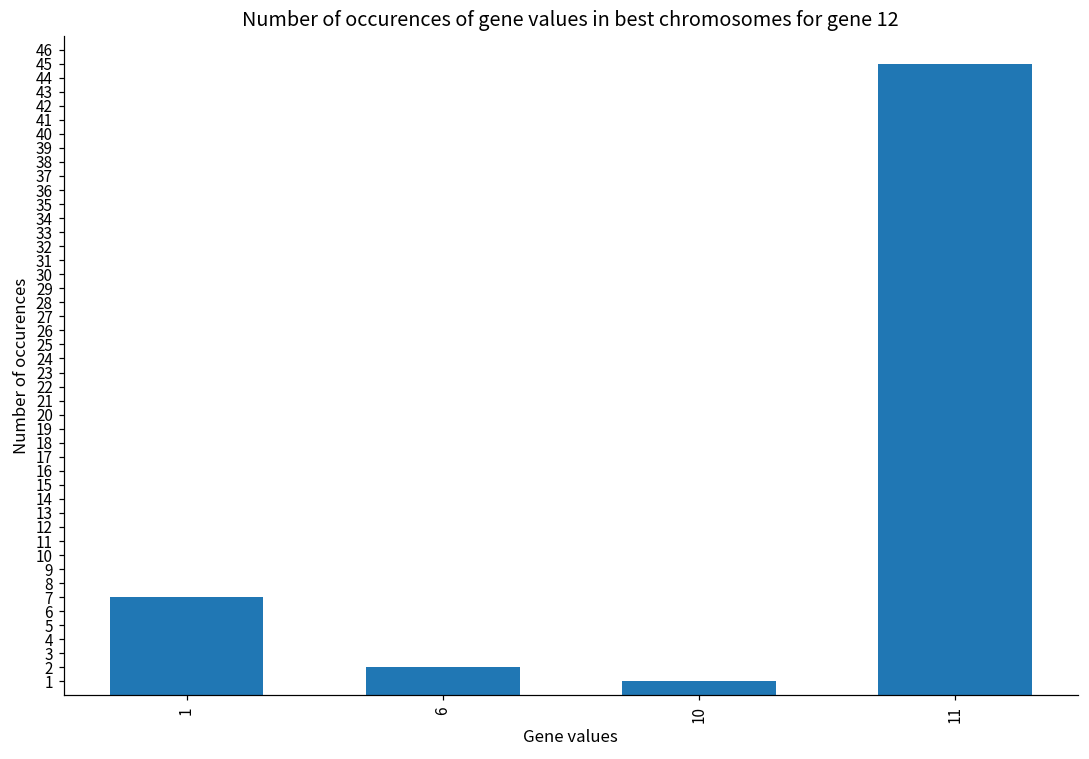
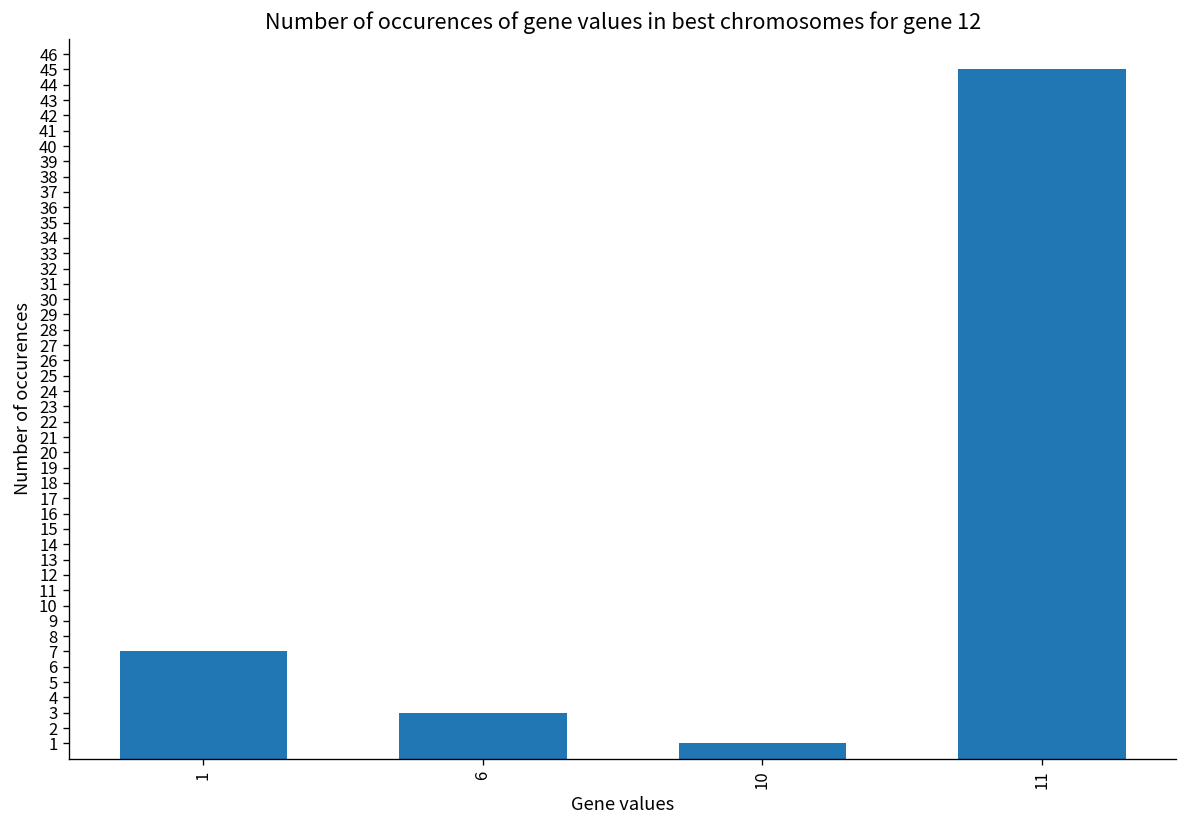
  {
    "1": 7,
-   "6": 2,
+   "6": 3,
    "10": 1,
    "11": 45
  }
